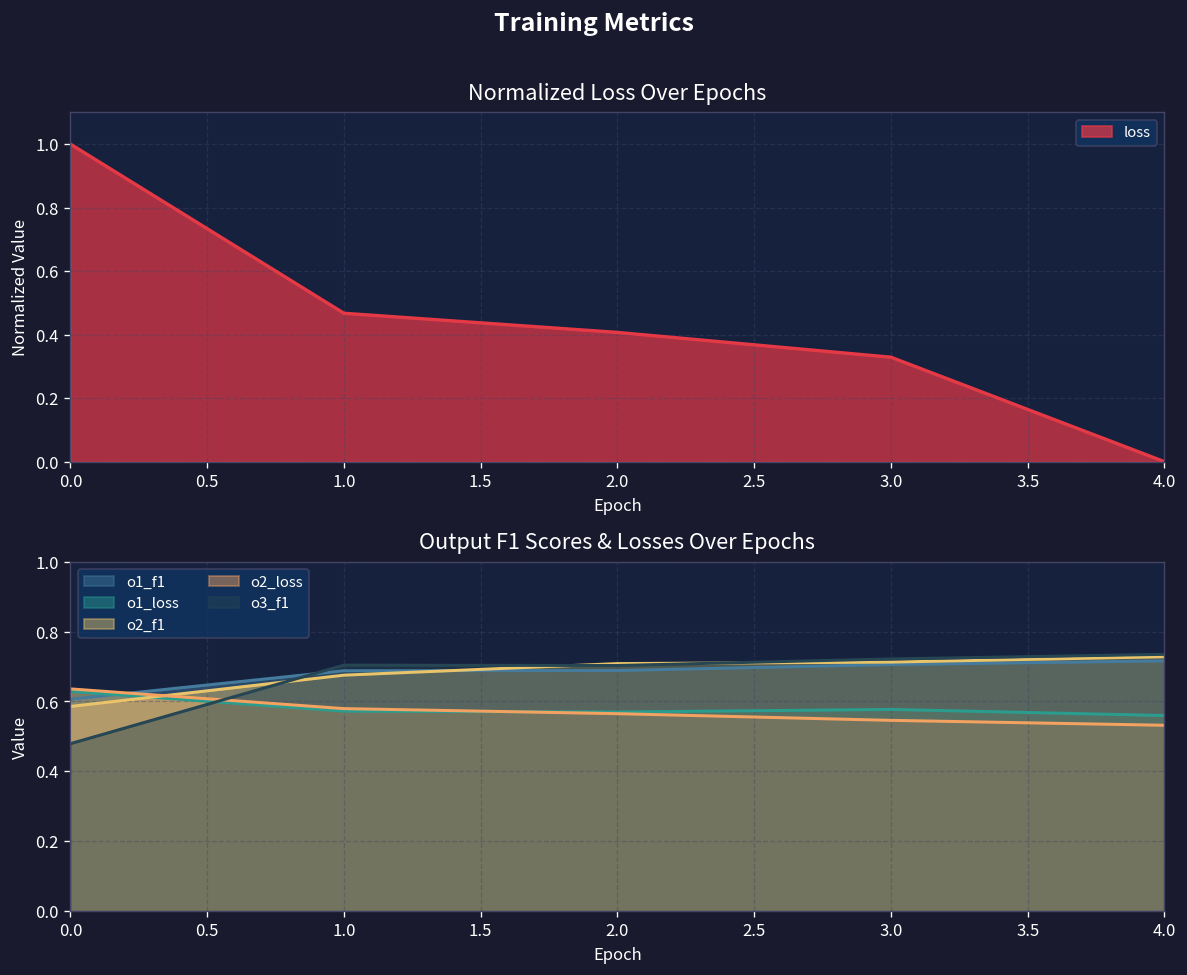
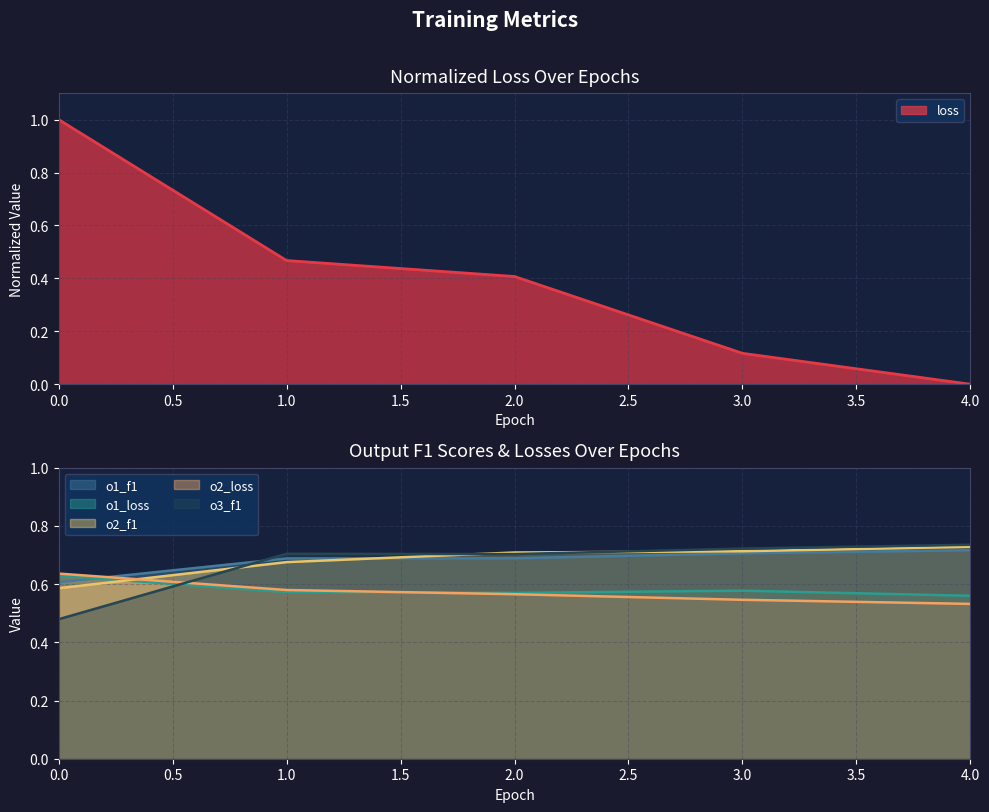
  {
    "Normalized Loss Over Epochs": {
      "0.0": 1.00,
      "1.0": 0.47,
      "2.0": 0.41,
-     "3.0": 0.33,
+     "3.0": 0.12,
      "4.0": 0.00
    },
    "Output F1 Scores & Losses Over Epochs": {
      "o3_f1": {
        "0.0": 0.48,
        "1.0": 0.70,
        "3.0": 0.72
      }
    }
  }
